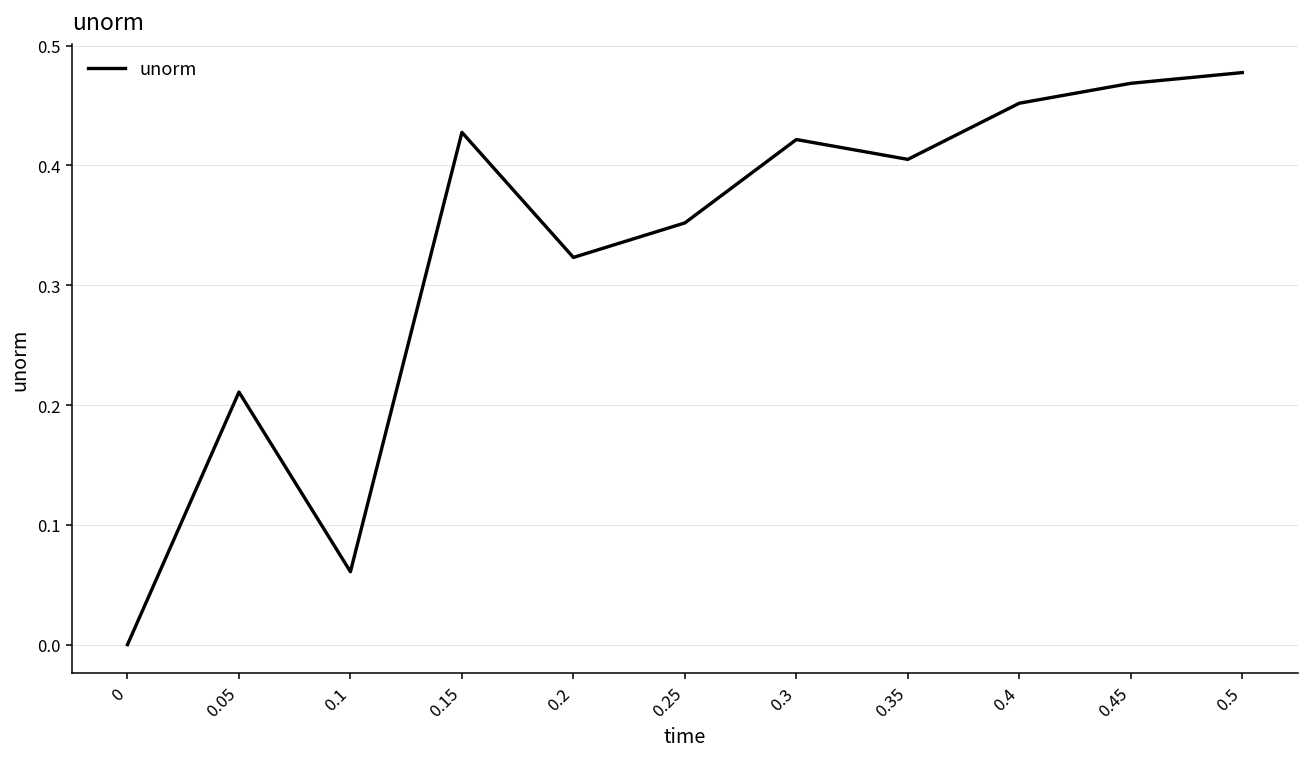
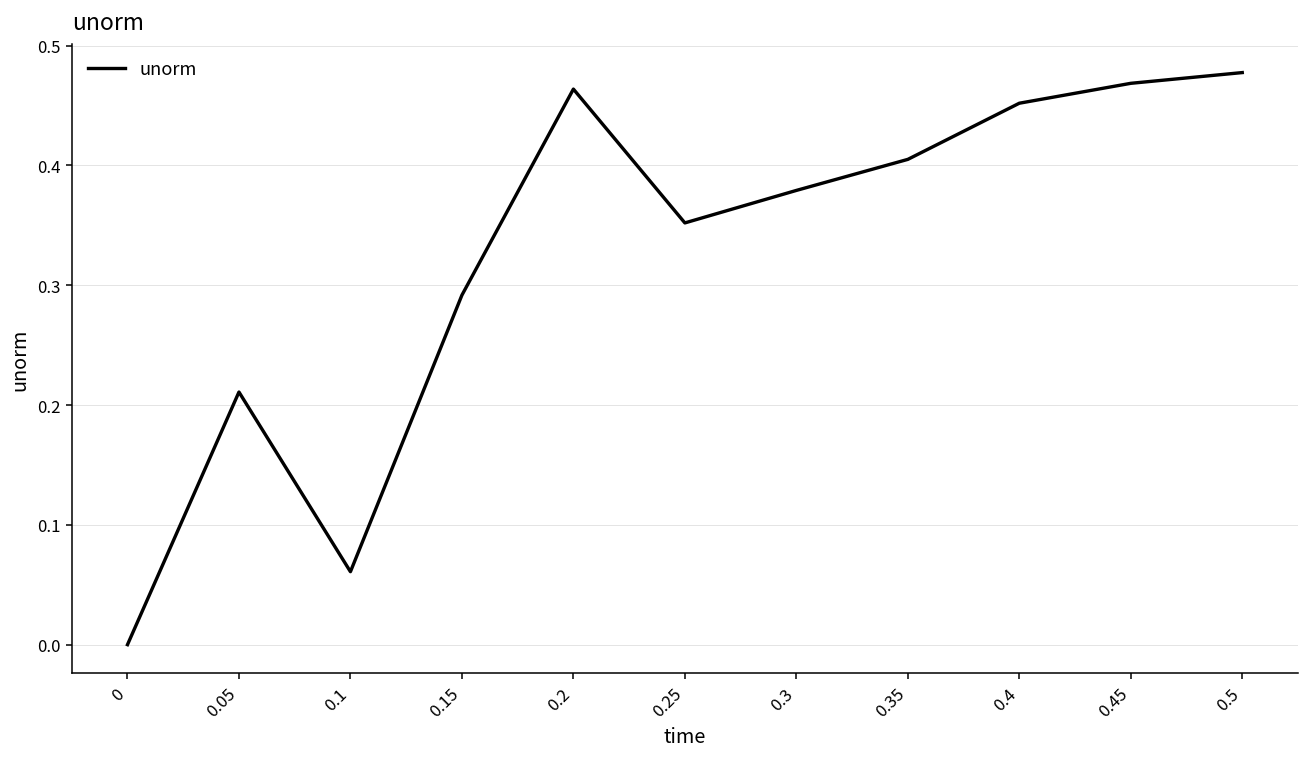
  {
    "0": 0.000,
    "0.05": 0.211,
    "0.1": 0.061,
-   "0.15": 0.428,
-   "0.2": 0.323,
+   "0.15": 0.292,
+   "0.2": 0.464,
    "0.25": 0.352,
-   "0.3": 0.422,
+   "0.3": 0.379,
    "0.35": 0.405,
    "0.4": 0.452,
    "0.45": 0.469,
    "0.5": 0.478
  }
